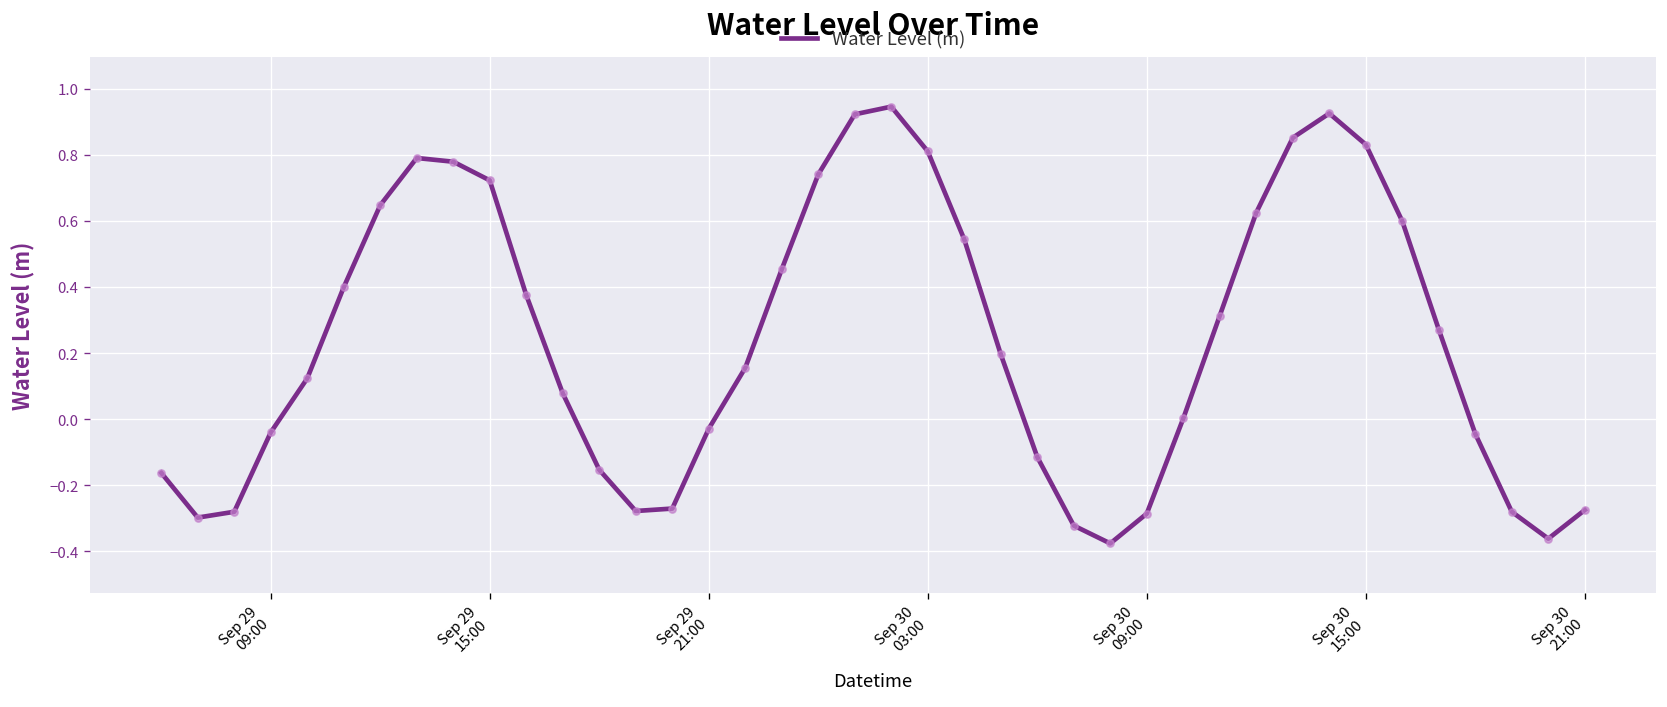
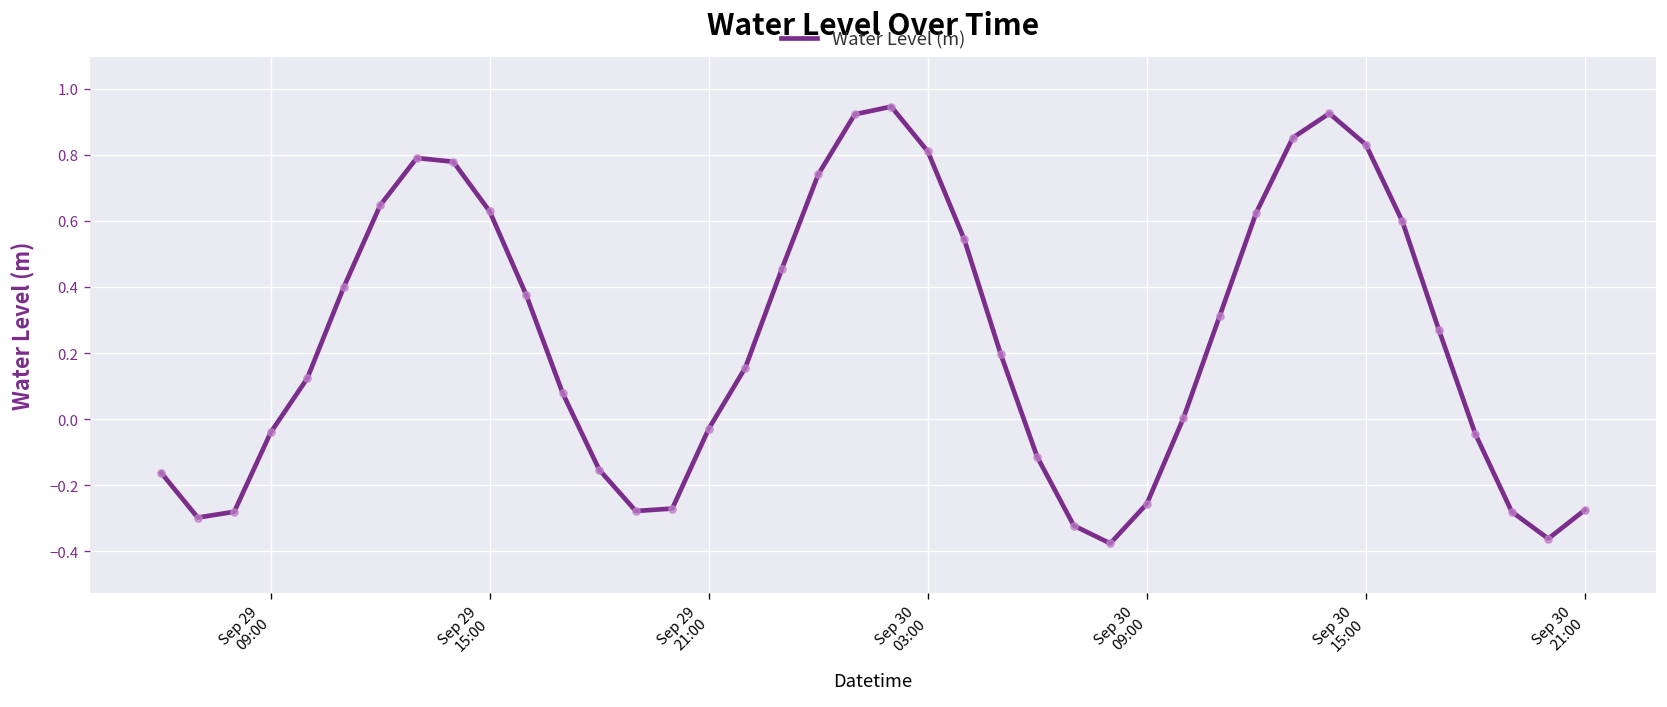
  {
    "Sep 29 09:00": -0.04,
-   "Sep 29 15:00": 0.72,
+   "Sep 29 15:00": 0.63,
    "Sep 29 21:00": -0.03,
    "Sep 30 03:00": 0.81,
-   "Sep 30 09:00": -0.29,
+   "Sep 30 09:00": -0.26,
    "Sep 30 15:00": 0.83,
    "Sep 30 21:00": -0.28
  }
